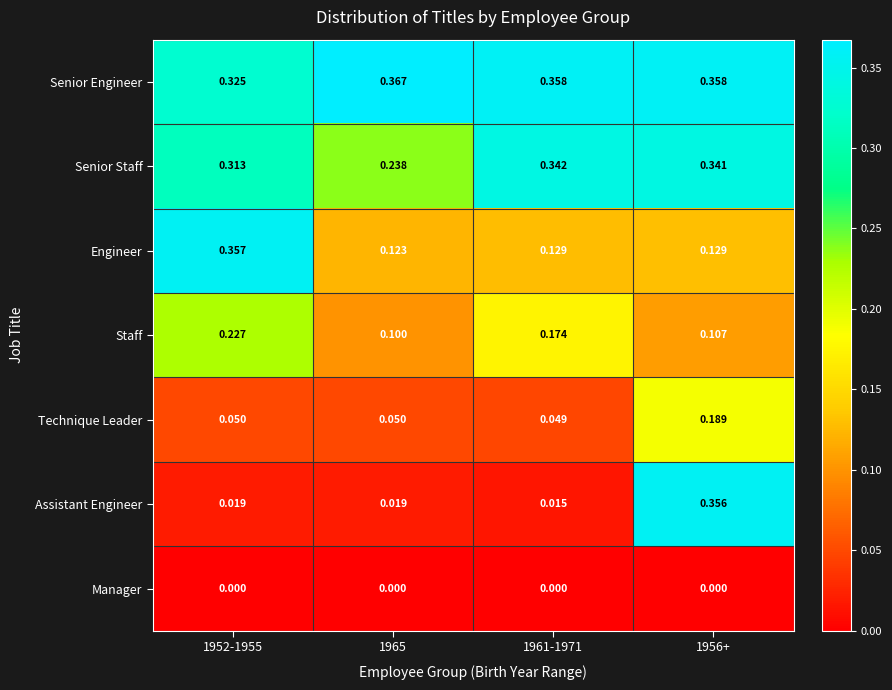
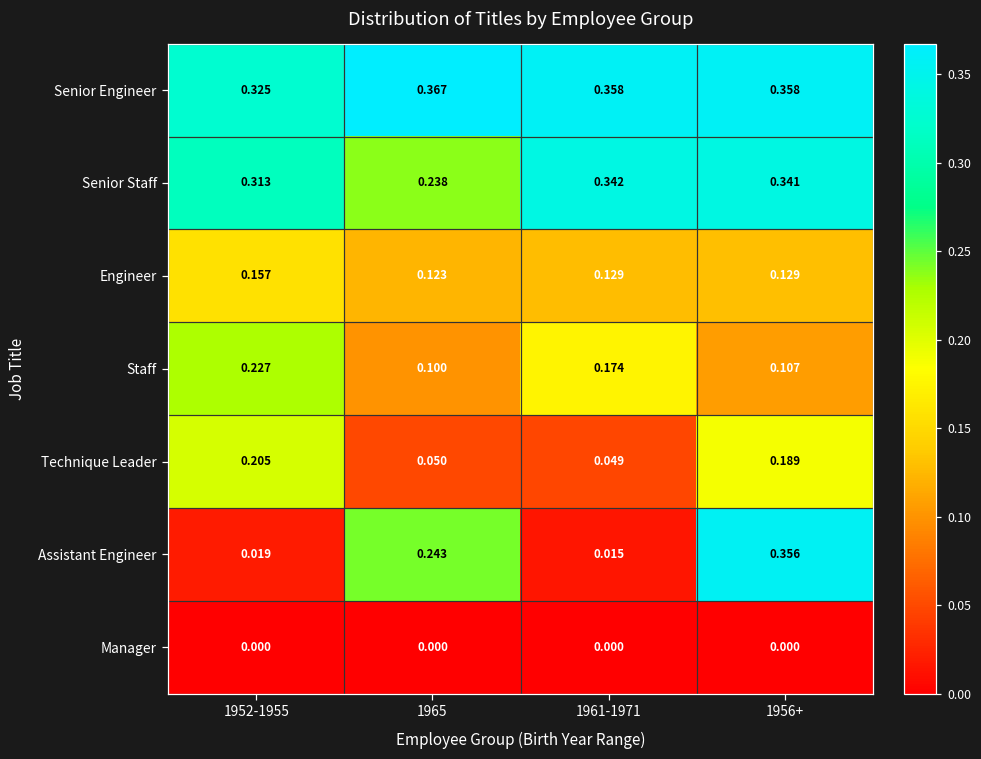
  {
    "Senior Engineer": {
      "1952-1955": 0.325,
      "1965": 0.367,
      "1961-1971": 0.358,
      "1956+": 0.358
    },
    "Senior Staff": {
      "1952-1955": 0.313,
      "1965": 0.238,
      "1961-1971": 0.342,
      "1956+": 0.341
    },
    "Engineer": {
-     "1952-1955": 0.357,
+     "1952-1955": 0.157,
      "1965": 0.123,
      "1961-1971": 0.129,
      "1956+": 0.129
    },
    "Staff": {
      "1952-1955": 0.227,
      "1965": 0.100,
      "1961-1971": 0.174,
      "1956+": 0.107
    },
    "Technique Leader": {
-     "1952-1955": 0.050,
+     "1952-1955": 0.205,
      "1965": 0.050,
      "1961-1971": 0.049,
      "1956+": 0.189
    },
    "Assistant Engineer": {
      "1952-1955": 0.019,
-     "1965": 0.019,
+     "1965": 0.243,
      "1961-1971": 0.015,
      "1956+": 0.356
    },
    "Manager": {
      "1952-1955": 0.000,
      "1965": 0.000,
      "1961-1971": 0.000,
      "1956+": 0.000
    }
  }
